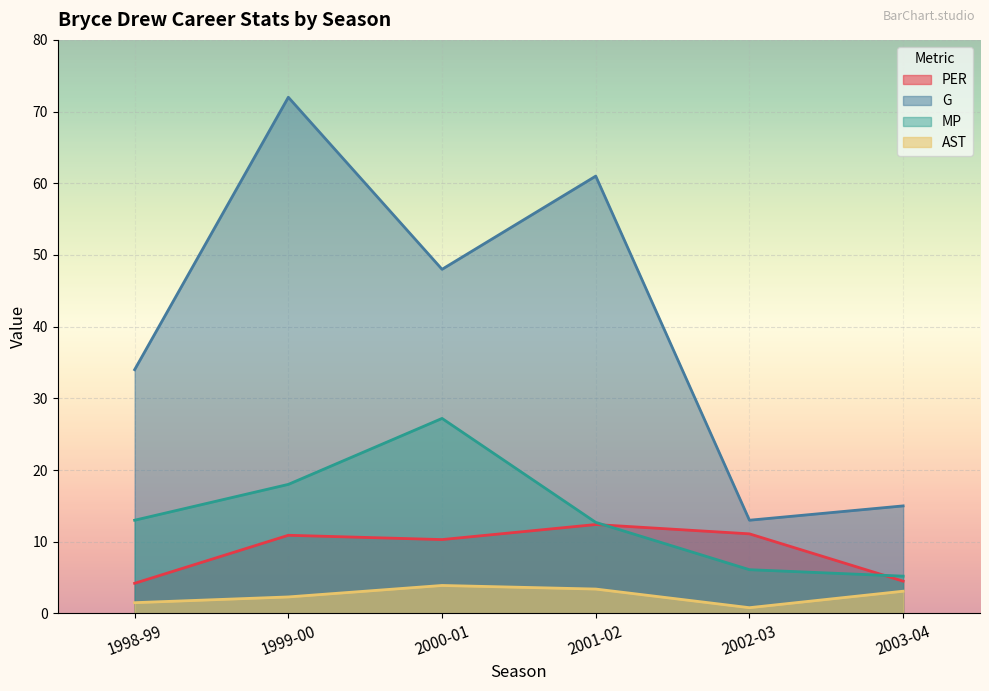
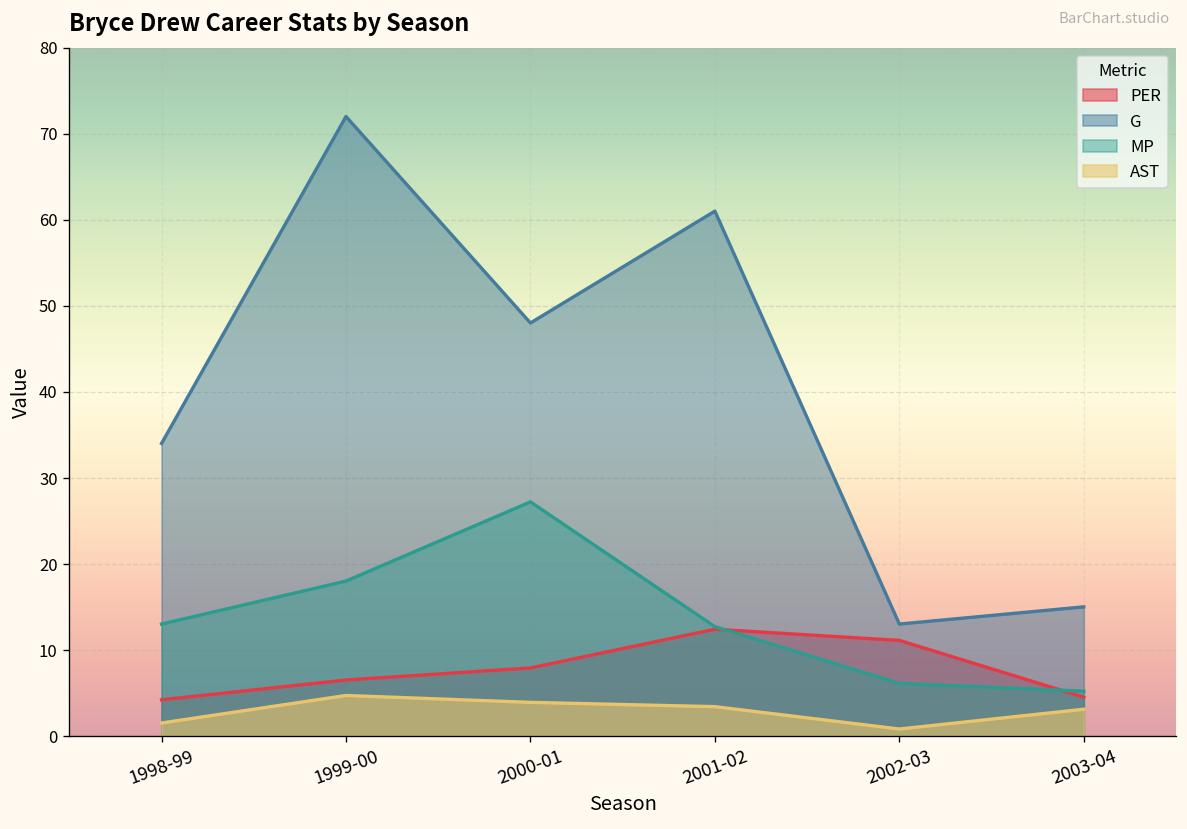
  {
    "PER": {
      "1998-99": 4,
-     "1999-00": 11,
-     "2000-01": 10,
+     "1999-00": 7,
+     "2000-01": 8,
      "2002-03": 11,
      "2003-04": 5
    },
    "AST": {
      "1998-99": 2,
-     "1999-00": 2,
+     "1999-00": 5,
      "2000-01": 4,
      "2001-02": 3,
      "2002-03": 1,
      "2003-04": 3
    }
  }
